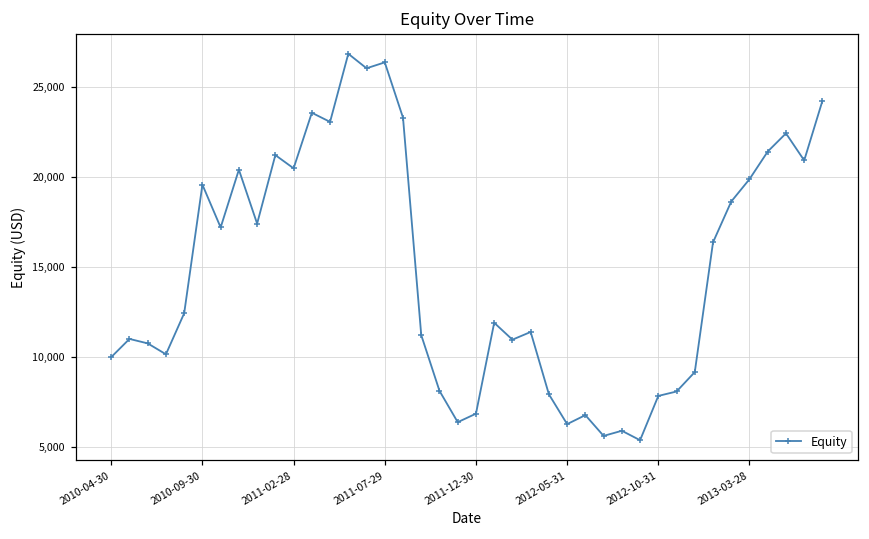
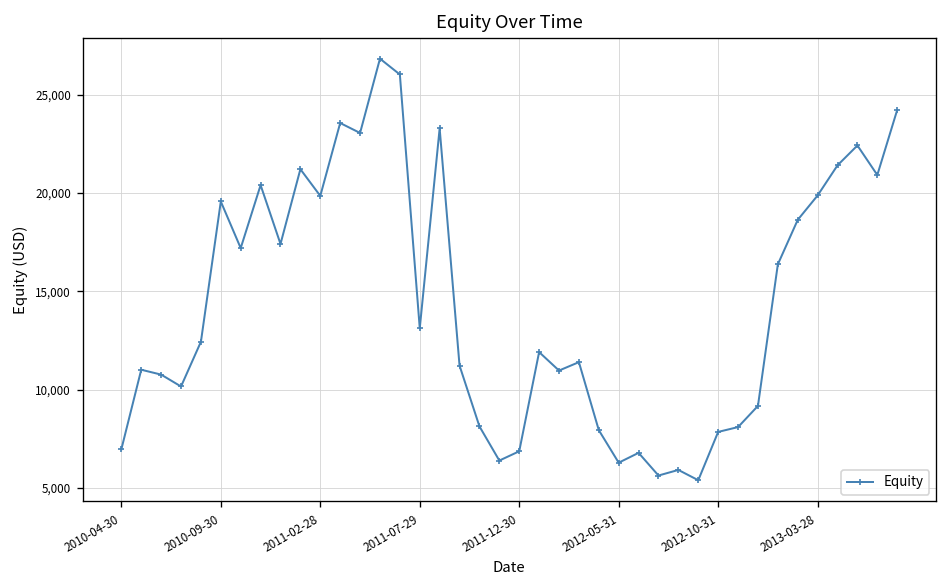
  {
-   "2010-04-30": "10,000",
+   "2010-04-30": "7,000",
    "2010-09-30": "19,600",
-   "2011-02-28": "20,500",
-   "2011-07-29": "26,300",
+   "2011-02-28": "19,800",
+   "2011-07-29": "13,100",
    "2011-12-30": "6,900",
    "2012-05-31": "6,300",
    "2012-10-31": "7,800",
    "2013-03-28": "19,900"
  }
